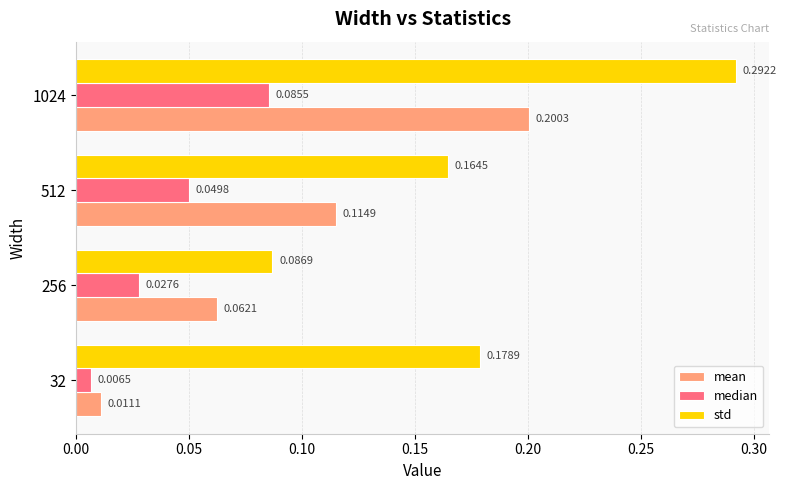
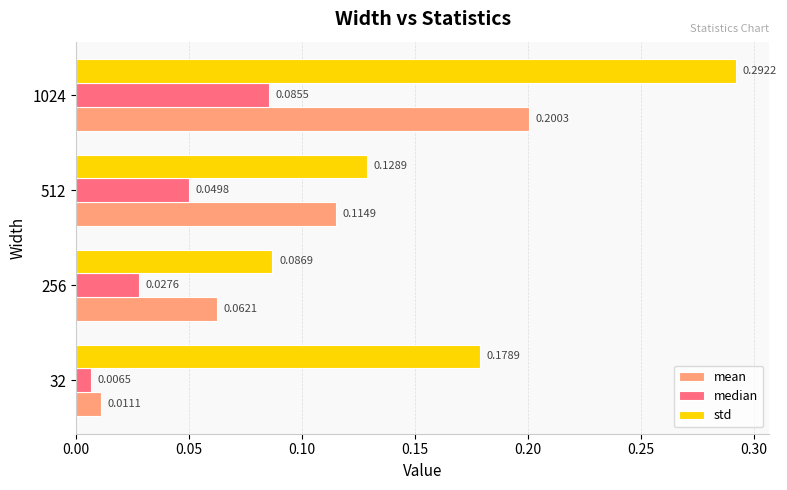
  {
    "std": {
      "1024": 0.2922,
-     "512": 0.1645,
+     "512": 0.1289,
      "256": 0.0869,
      "32": 0.1789
    }
  }
